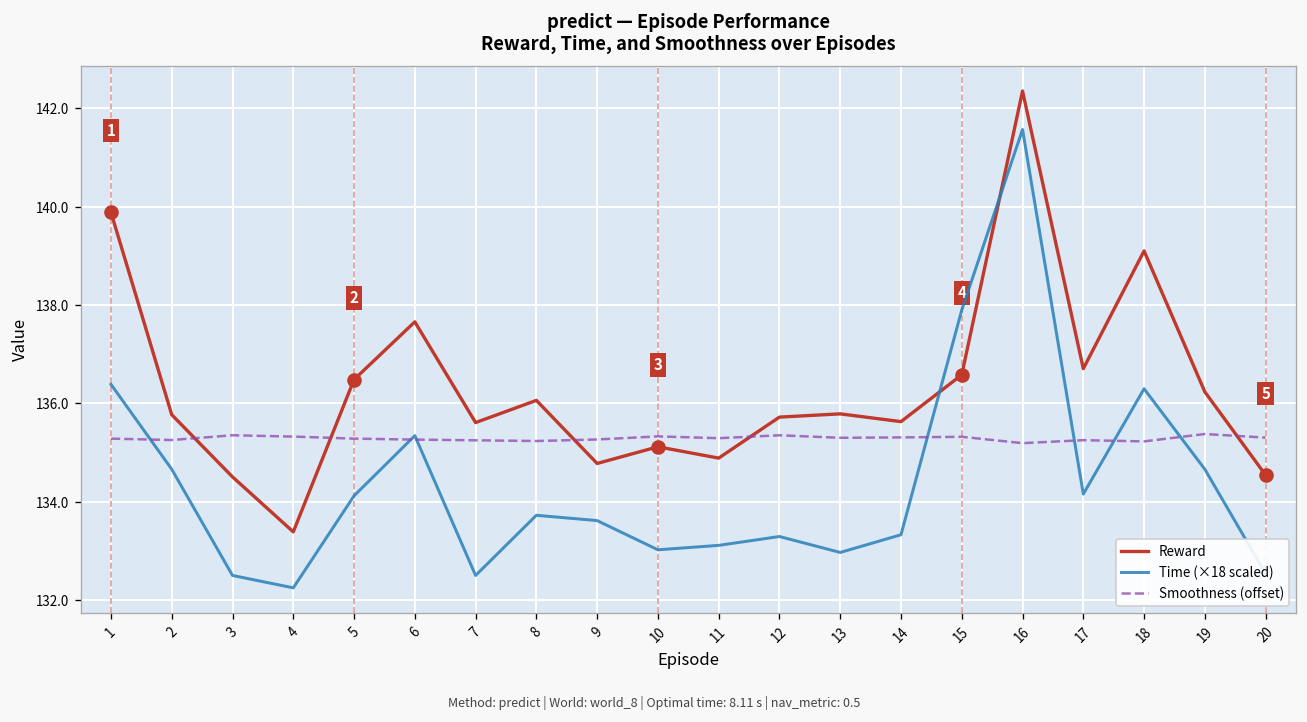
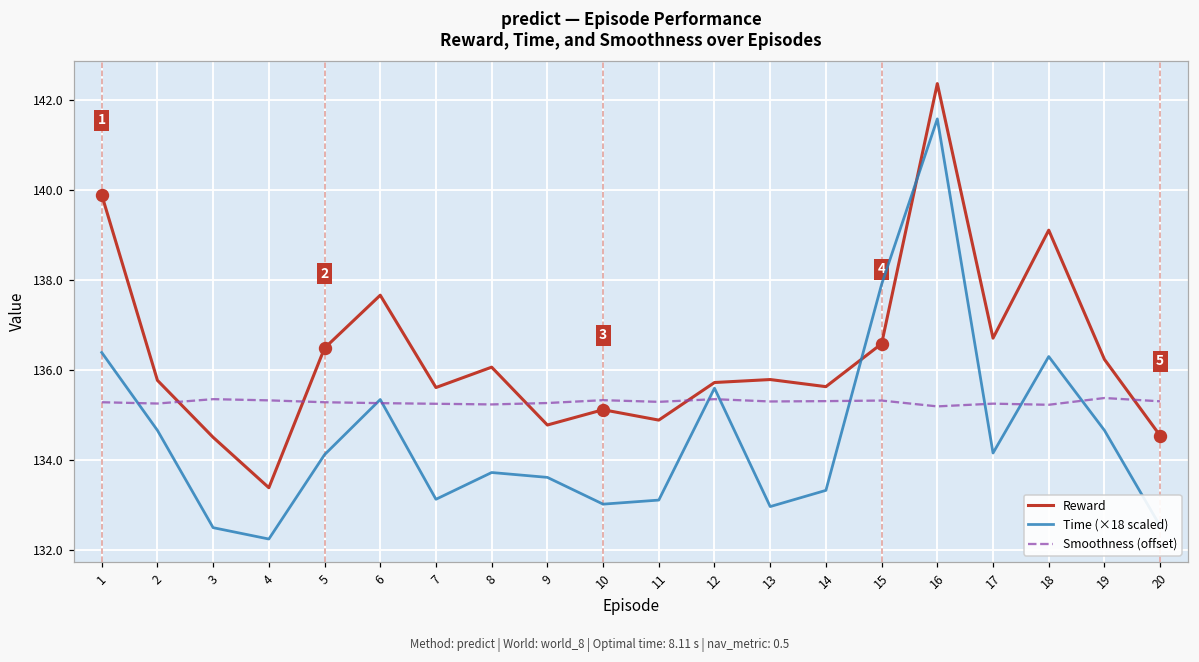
  {
    "Time (×18 scaled)": {
      "1": 136.4,
      "2": 134.7,
      "3": 132.5,
      "4": 132.2,
      "5": 134.1,
      "6": 135.3,
-     "7": 132.5,
+     "7": 133.1,
      "8": 133.7,
      "9": 133.6,
      "10": 133.0,
      "11": 133.1,
-     "12": 133.3,
+     "12": 135.6,
      "13": 133.0,
      "14": 133.3,
      "16": 141.6,
      "17": 134.2,
      "18": 136.3,
      "19": 134.7
    },
    "Smoothness (offset)": {
      "1": 135.3,
      "2": 135.3,
      "3": 135.4,
      "4": 135.3,
      "5": 135.3,
      "6": 135.3,
      "7": 135.2,
      "8": 135.2,
      "9": 135.3,
      "10": 135.3,
      "11": 135.3,
      "12": 135.3,
      "13": 135.3,
      "14": 135.3,
      "15": 135.3,
      "16": 135.2,
      "17": 135.3,
      "18": 135.2,
      "19": 135.4,
      "20": 135.3
    }
  }
